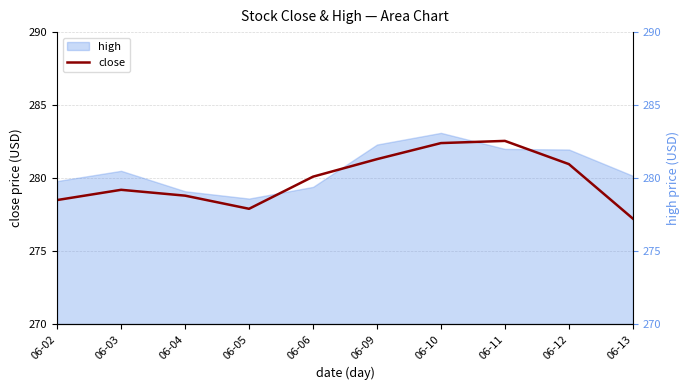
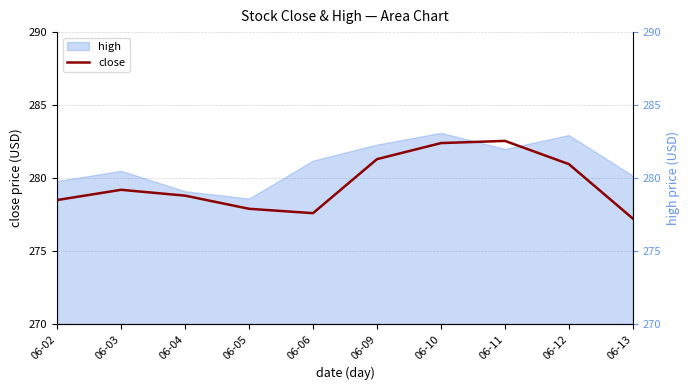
  {
    "close": {
      "06-02": 278.5,
      "06-03": 279.2,
      "06-04": 278.8,
      "06-05": 277.9,
-     "06-06": 280.1,
+     "06-06": 277.6,
      "06-09": 281.3,
      "06-10": 282.4,
      "06-11": 282.6,
      "06-12": 281.0,
      "06-13": 277.2
    },
    "high": {
      "06-02": 279.8,
      "06-03": 280.5,
      "06-04": 279.1,
      "06-05": 278.6,
-     "06-06": 279.4,
+     "06-06": 281.2,
      "06-09": 282.3,
      "06-10": 283.1,
      "06-11": 282.0,
-     "06-12": 282.0,
+     "06-12": 283.0,
      "06-13": 280.2
    }
  }
